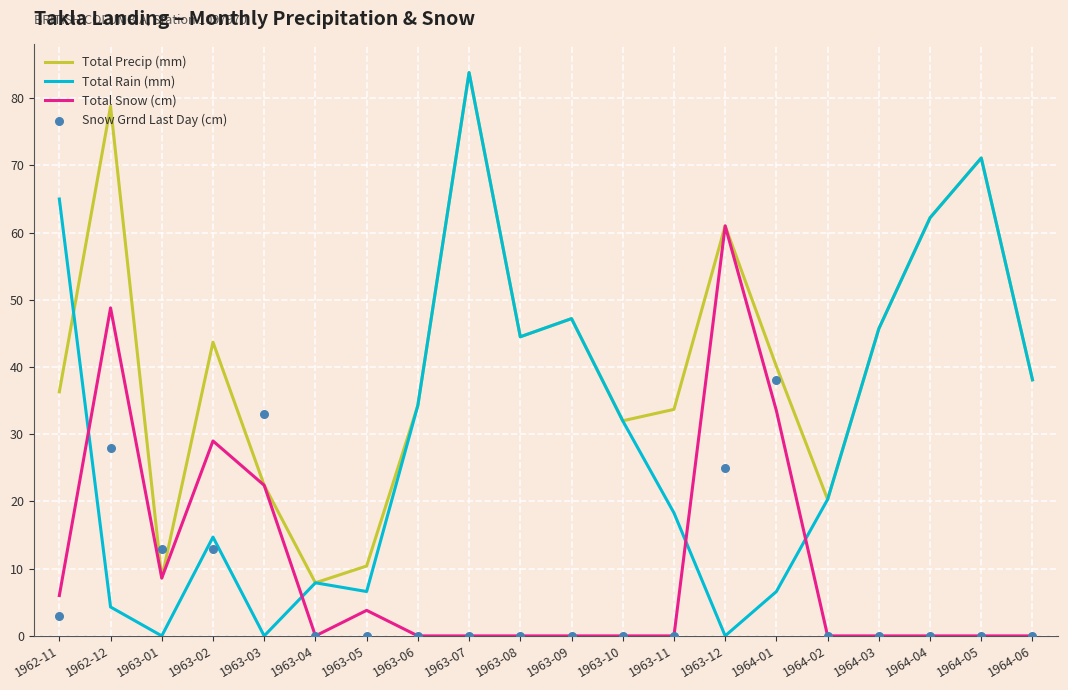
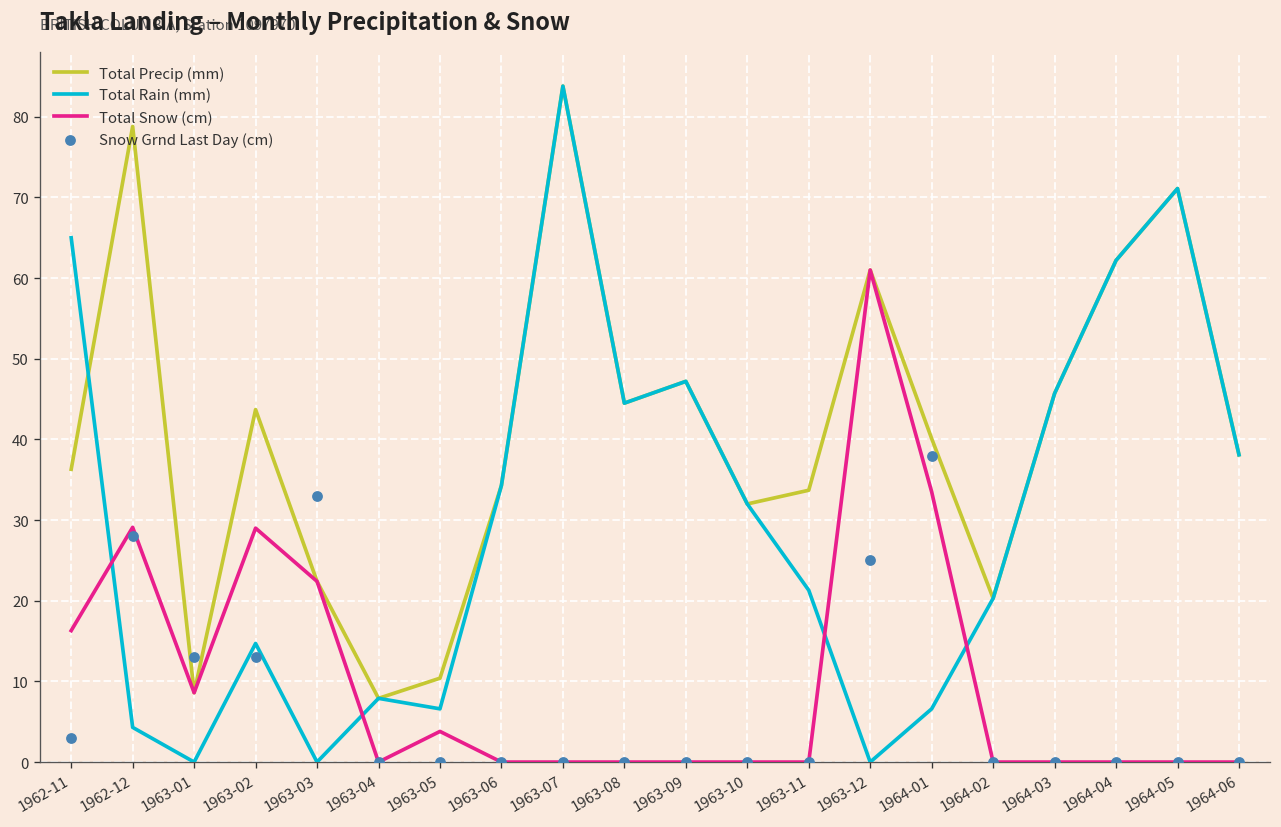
  {
    "Total Precip (mm)": {
      "1962-11": 36,
      "1962-12": 79,
      "1963-02": 44,
      "1963-05": 10,
      "1963-11": 34,
      "1964-01": 40
    },
    "Total Rain (mm)": {
      "1962-11": 65,
      "1962-12": 4,
      "1963-01": 0,
      "1963-02": 15,
      "1963-03": 0,
      "1963-05": 7,
-     "1963-11": 18,
+     "1963-11": 21,
      "1963-12": 0,
      "1964-01": 7
    },
    "Total Snow (cm)": {
-     "1962-11": 6,
-     "1962-12": 49,
+     "1962-11": 16,
+     "1962-12": 29,
      "1963-02": 29,
      "1963-05": 4,
      "1964-01": 34
    }
  }
